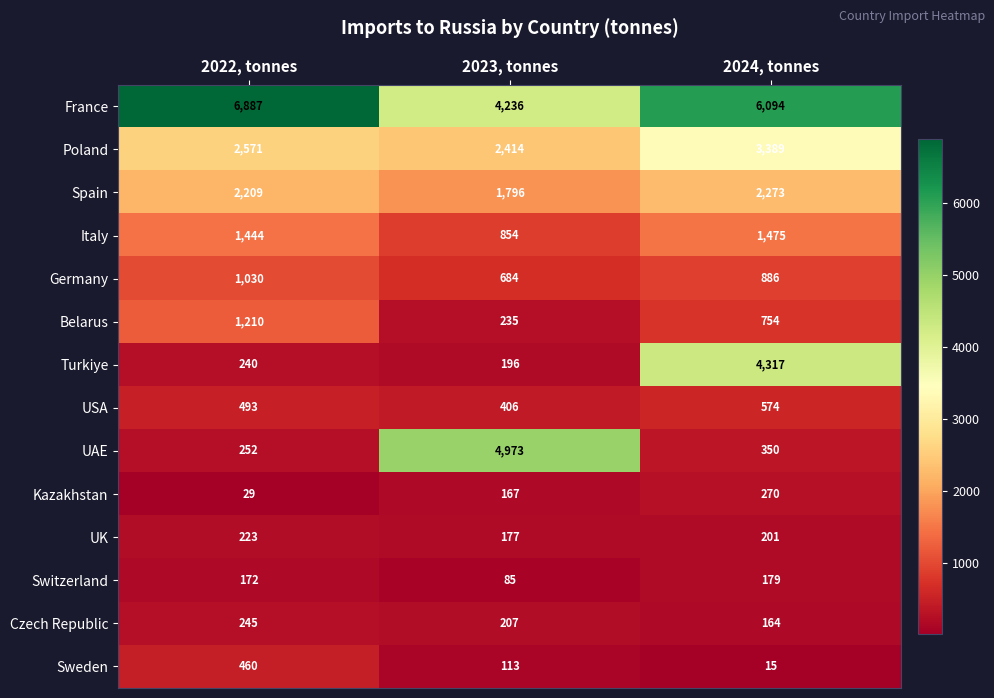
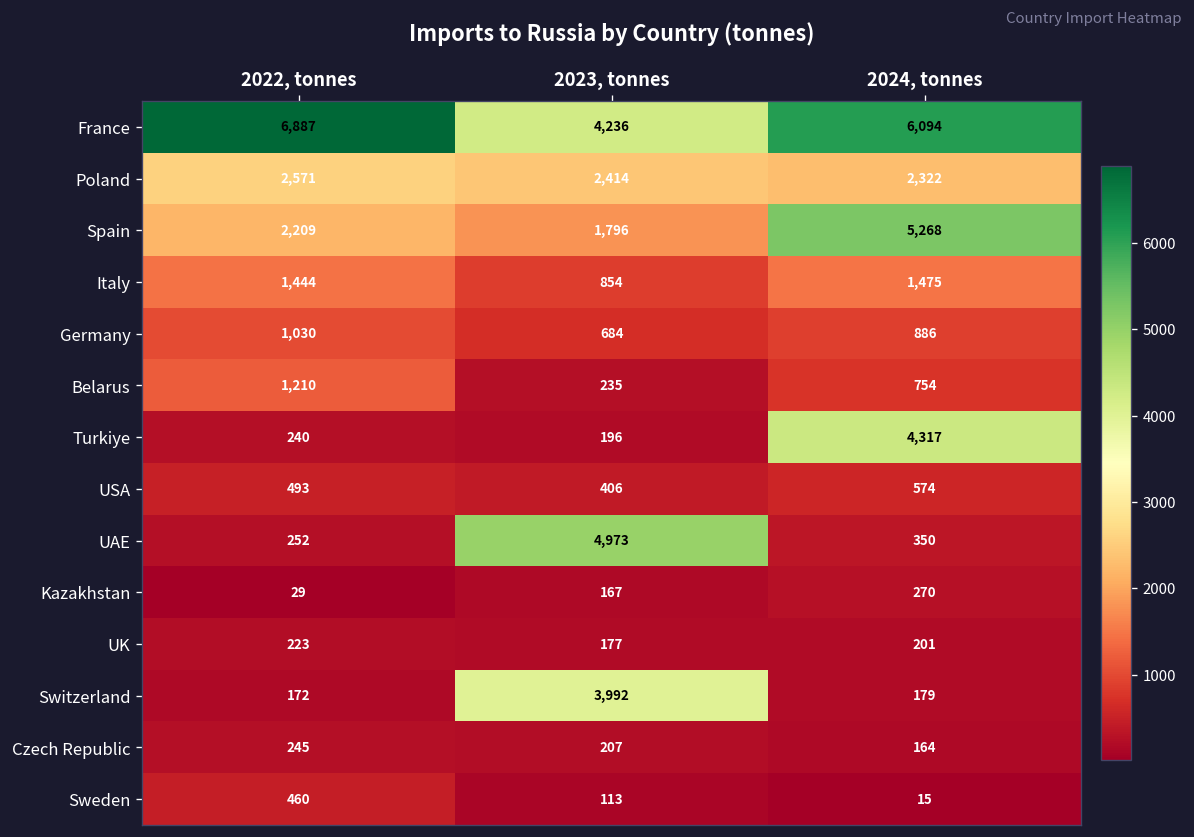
  {
    "France": {
      "2022, tonnes": "6,887",
      "2023, tonnes": "4,236",
      "2024, tonnes": "6,094"
    },
    "Poland": {
      "2022, tonnes": "2,571",
      "2023, tonnes": "2,414",
-     "2024, tonnes": "3,389"
+     "2024, tonnes": "2,322"
    },
    "Spain": {
      "2022, tonnes": "2,209",
      "2023, tonnes": "1,796",
-     "2024, tonnes": "2,273"
+     "2024, tonnes": "5,268"
    },
    "Italy": {
      "2022, tonnes": "1,444",
      "2023, tonnes": "854",
      "2024, tonnes": "1,475"
    },
    "Germany": {
      "2022, tonnes": "1,030",
      "2023, tonnes": "684",
      "2024, tonnes": "886"
    },
    "Belarus": {
      "2022, tonnes": "1,210",
      "2023, tonnes": "235",
      "2024, tonnes": "754"
    },
    "Turkiye": {
      "2022, tonnes": "240",
      "2023, tonnes": "196",
      "2024, tonnes": "4,317"
    },
    "USA": {
      "2022, tonnes": "493",
      "2023, tonnes": "406",
      "2024, tonnes": "574"
    },
    "UAE": {
      "2022, tonnes": "252",
      "2023, tonnes": "4,973",
      "2024, tonnes": "350"
    },
    "Kazakhstan": {
      "2022, tonnes": "29",
      "2023, tonnes": "167",
      "2024, tonnes": "270"
    },
    "UK": {
      "2022, tonnes": "223",
      "2023, tonnes": "177",
      "2024, tonnes": "201"
    },
    "Switzerland": {
      "2022, tonnes": "172",
-     "2023, tonnes": "85",
+     "2023, tonnes": "3,992",
      "2024, tonnes": "179"
    },
    "Czech Republic": {
      "2022, tonnes": "245",
      "2023, tonnes": "207",
      "2024, tonnes": "164"
    },
    "Sweden": {
      "2022, tonnes": "460",
      "2023, tonnes": "113",
      "2024, tonnes": "15"
    }
  }
